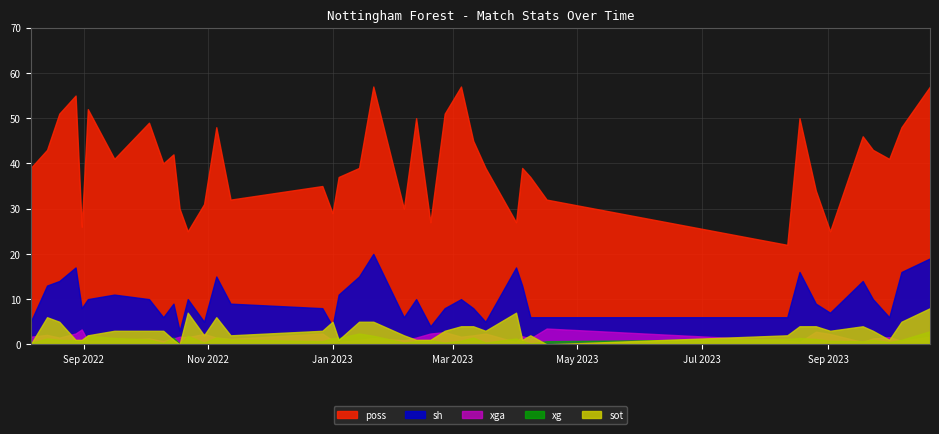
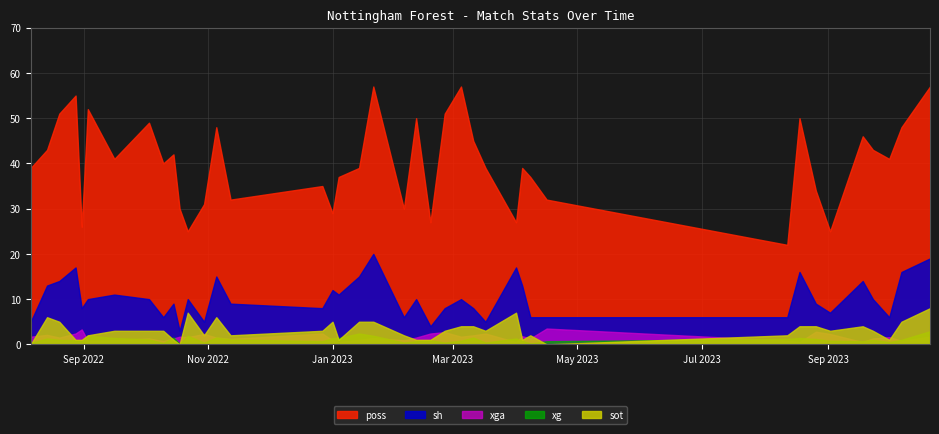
  {
    "poss": {
      "Jan 2023": 29
    },
    "sh": {
-     "Jan 2023": 4
+     "Jan 2023": 12
    },
    "sot": {
      "Jan 2023": 5
    }
  }
